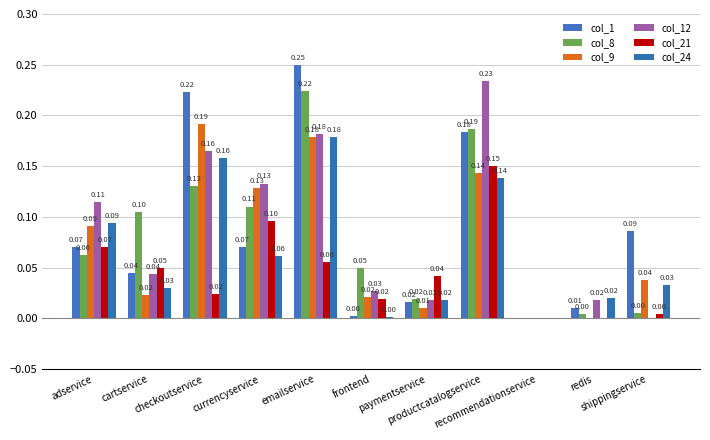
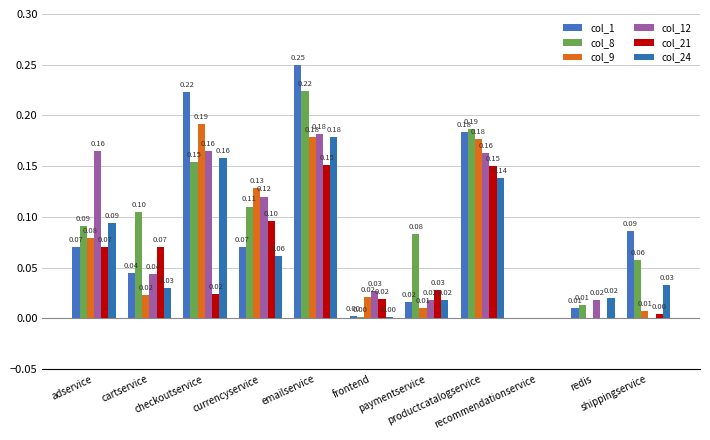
  {
    "col_8": {
-     "adservice": 0.06,
+     "adservice": 0.09,
      "cartservice": 0.10,
-     "checkoutservice": 0.13,
+     "checkoutservice": 0.15,
      "currencyservice": 0.11,
      "emailservice": 0.22,
-     "frontend": 0.05,
-     "paymentservice": 0.02,
-     "redis": 0.00,
-     "shippingservice": 0.00
+     "frontend": 0.00,
+     "paymentservice": 0.08,
+     "redis": 0.01,
+     "shippingservice": 0.06
    },
    "col_9": {
-     "adservice": 0.09,
+     "adservice": 0.08,
      "cartservice": 0.02,
      "checkoutservice": 0.19,
      "currencyservice": 0.13,
      "paymentservice": 0.01,
-     "productcatalogservice": 0.14,
-     "shippingservice": 0.04
+     "productcatalogservice": 0.18,
+     "shippingservice": 0.01
    },
    "col_12": {
-     "adservice": 0.11,
+     "adservice": 0.16,
      "cartservice": 0.04,
      "checkoutservice": 0.16,
-     "currencyservice": 0.13,
+     "currencyservice": 0.12,
      "paymentservice": 0.02,
-     "productcatalogservice": 0.23,
+     "productcatalogservice": 0.16,
      "redis": 0.02
    },
    "col_21": {
      "adservice": 0.07,
-     "cartservice": 0.05,
+     "cartservice": 0.07,
      "checkoutservice": 0.02,
      "currencyservice": 0.10,
-     "emailservice": 0.06,
+     "emailservice": 0.15,
      "frontend": 0.02,
-     "paymentservice": 0.04,
+     "paymentservice": 0.03,
      "productcatalogservice": 0.15,
      "shippingservice": 0.00
    }
  }
